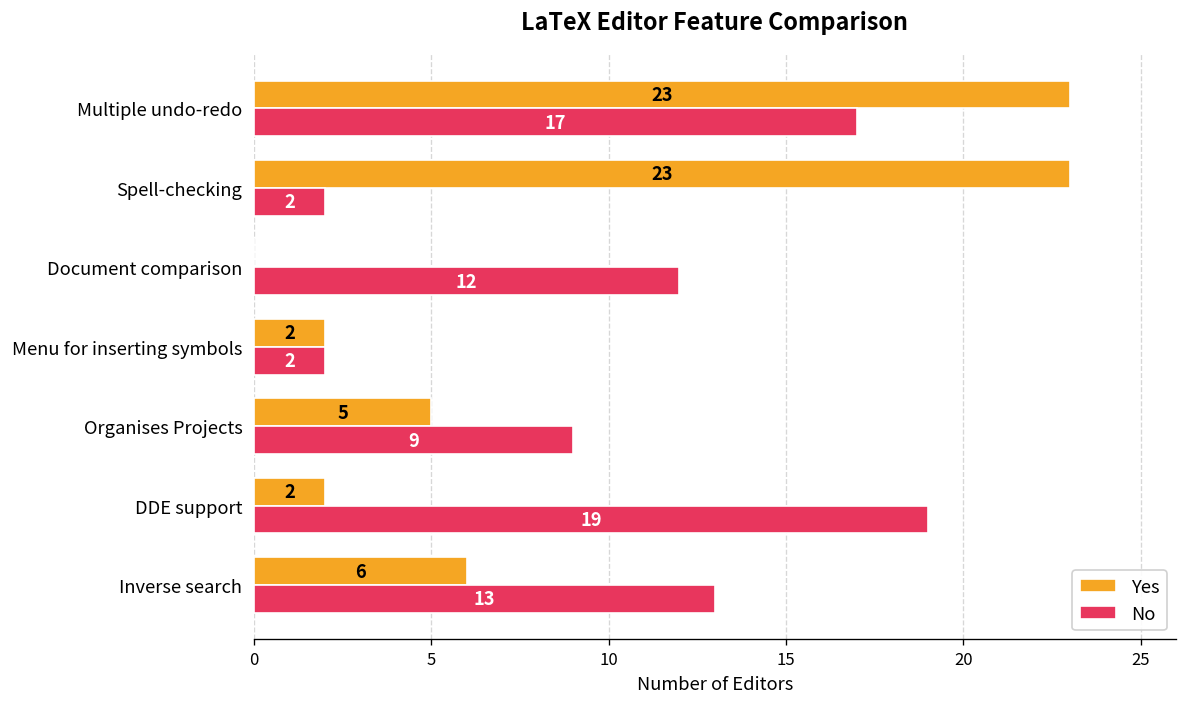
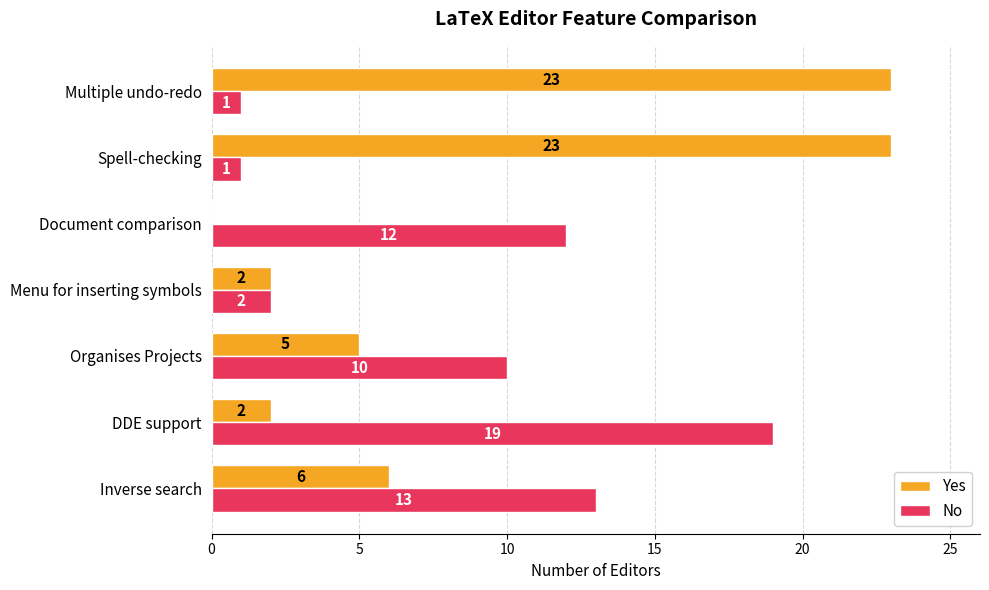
  {
    "Yes": {
      "Multiple undo-redo": 23,
      "Spell-checking": 23,
      "Menu for inserting symbols": 2,
      "Organises Projects": 5,
      "DDE support": 2,
      "Inverse search": 6
    },
    "No": {
-     "Multiple undo-redo": 17,
-     "Spell-checking": 2,
+     "Multiple undo-redo": 1,
+     "Spell-checking": 1,
      "Document comparison": 12,
      "Menu for inserting symbols": 2,
-     "Organises Projects": 9,
+     "Organises Projects": 10,
      "DDE support": 19,
      "Inverse search": 13
    }
  }
